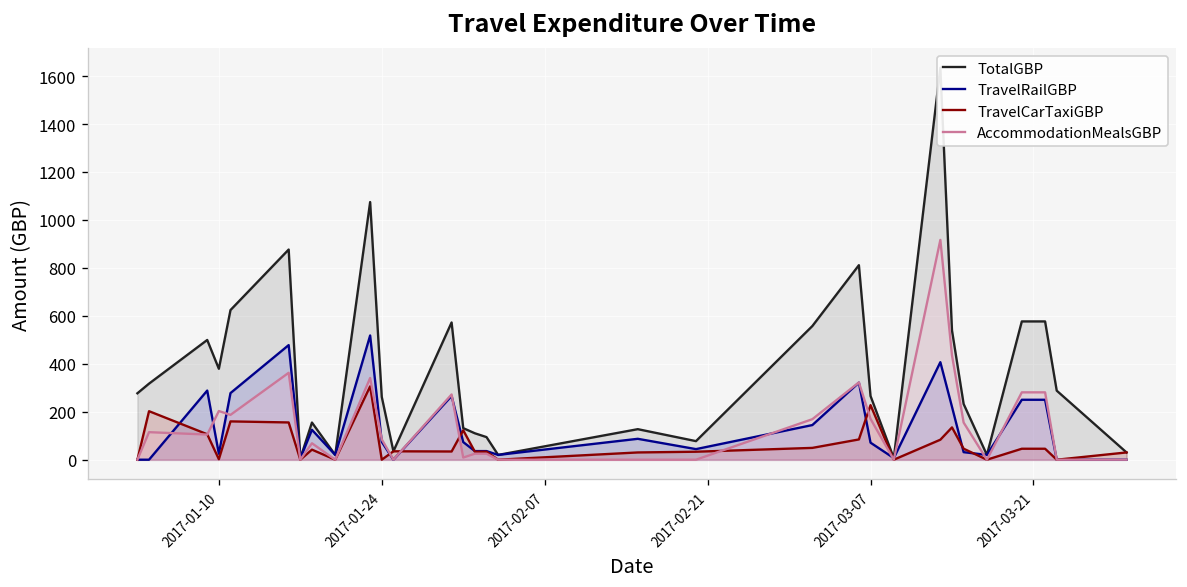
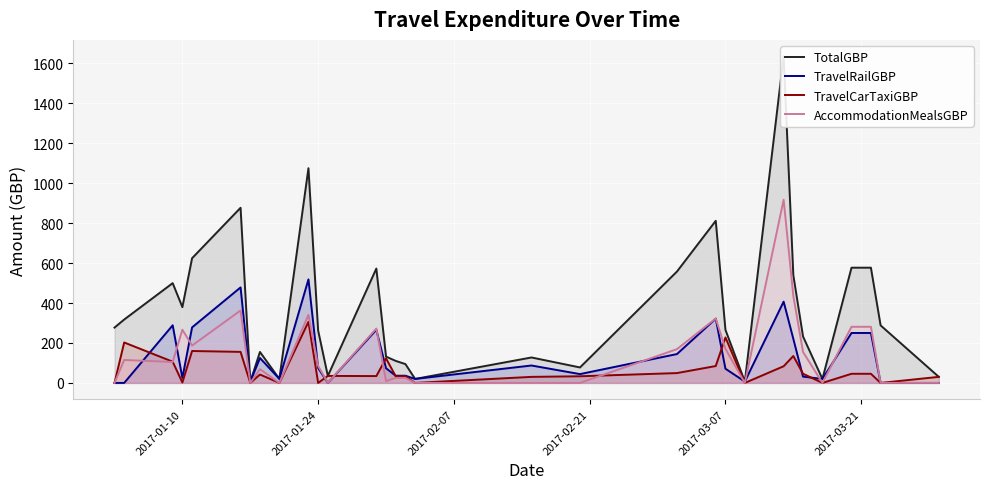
  {
    "TotalGBP": {
      "2017-01-10": 380,
      "2017-01-24": 260,
      "2017-03-07": 270
    },
    "TravelRailGBP": {
      "2017-01-10": 20,
      "2017-03-07": 70
    },
    "TravelCarTaxiGBP": {
      "2017-01-10": 0,
      "2017-01-24": 0,
      "2017-03-07": 230
    },
    "AccommodationMealsGBP": {
-     "2017-01-10": 200,
+     "2017-01-10": 270,
      "2017-03-07": 170
    }
  }
